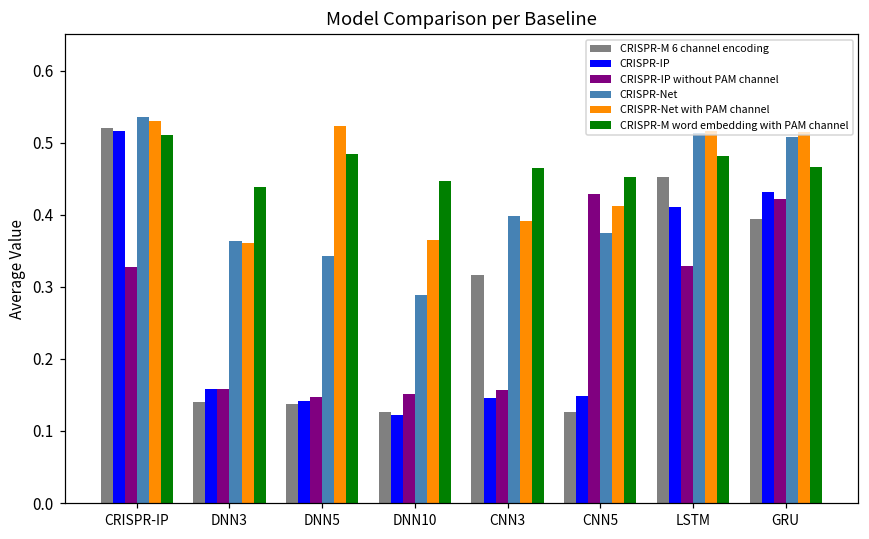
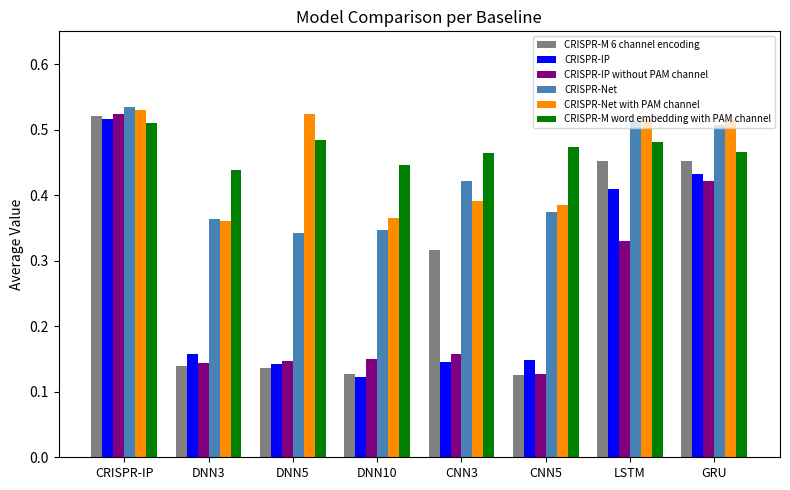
  {
    "CRISPR-M 6 channel encoding": {
      "CRISPR-IP": 0.52,
      "DNN3": 0.14,
      "DNN5": 0.14,
      "DNN10": 0.13,
      "CNN3": 0.32,
      "CNN5": 0.13,
      "LSTM": 0.45,
-     "GRU": 0.39
+     "GRU": 0.45
    },
    "CRISPR-IP": {
      "CRISPR-IP": 0.52,
      "DNN3": 0.16,
      "DNN5": 0.14,
      "DNN10": 0.12,
      "CNN3": 0.15,
      "CNN5": 0.15,
      "LSTM": 0.41,
      "GRU": 0.43
    },
    "CRISPR-IP without PAM channel": {
-     "CRISPR-IP": 0.33,
-     "DNN3": 0.16,
+     "CRISPR-IP": 0.52,
+     "DNN3": 0.14,
      "DNN5": 0.15,
      "DNN10": 0.15,
      "CNN3": 0.16,
-     "CNN5": 0.43,
+     "CNN5": 0.13,
      "LSTM": 0.33,
      "GRU": 0.42
    },
    "CRISPR-Net": {
      "CRISPR-IP": 0.53,
      "DNN3": 0.36,
      "DNN5": 0.34,
-     "DNN10": 0.29,
-     "CNN3": 0.40,
+     "DNN10": 0.35,
+     "CNN3": 0.42,
      "CNN5": 0.37
    },
    "CRISPR-Net with PAM channel": {
      "CRISPR-IP": 0.53,
      "DNN3": 0.36,
      "DNN5": 0.52,
      "DNN10": 0.36,
      "CNN3": 0.39,
-     "CNN5": 0.41
+     "CNN5": 0.38
    },
    "CRISPR-M word embedding with PAM channel": {
      "CRISPR-IP": 0.51,
      "DNN3": 0.44,
      "DNN5": 0.48,
      "DNN10": 0.45,
      "CNN3": 0.46,
-     "CNN5": 0.45,
+     "CNN5": 0.47,
      "LSTM": 0.48,
      "GRU": 0.47
    }
  }
